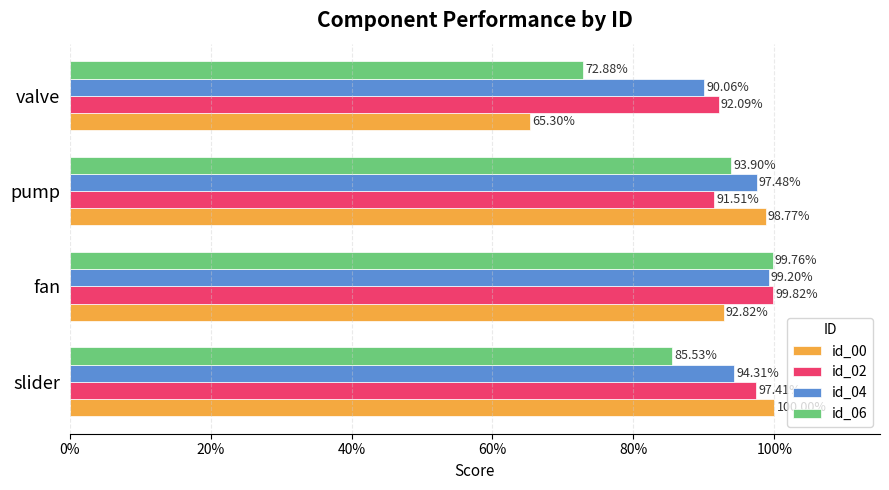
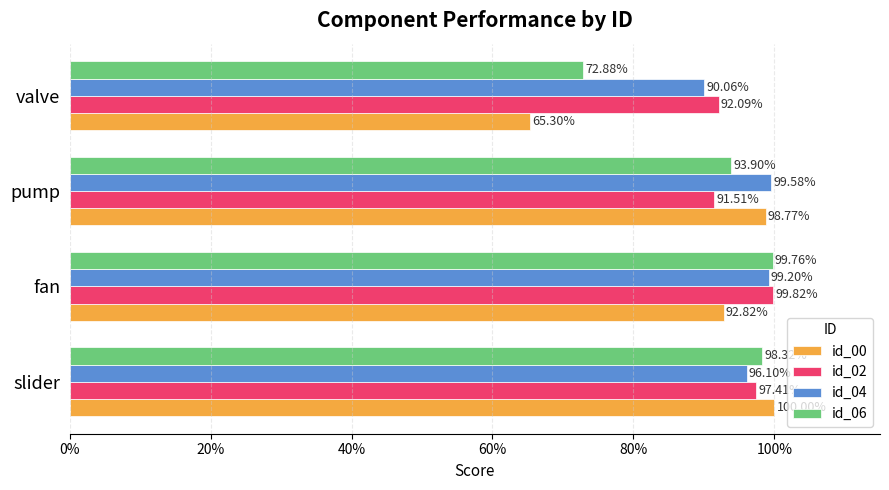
  {
    "id_00": {
      "valve": "65.30%",
      "pump": "98.77%",
      "fan": "92.82%"
    },
    "id_02": {
      "valve": "92.09%",
      "pump": "91.51%",
      "fan": "99.82%"
    },
    "id_04": {
      "valve": "90.06%",
-     "pump": "97.48%",
+     "pump": "99.58%",
      "fan": "99.20%",
-     "slider": "94%"
+     "slider": "96%"
    },
    "id_06": {
-     "slider": "86%"
+     "slider": "98%"
    }
  }
